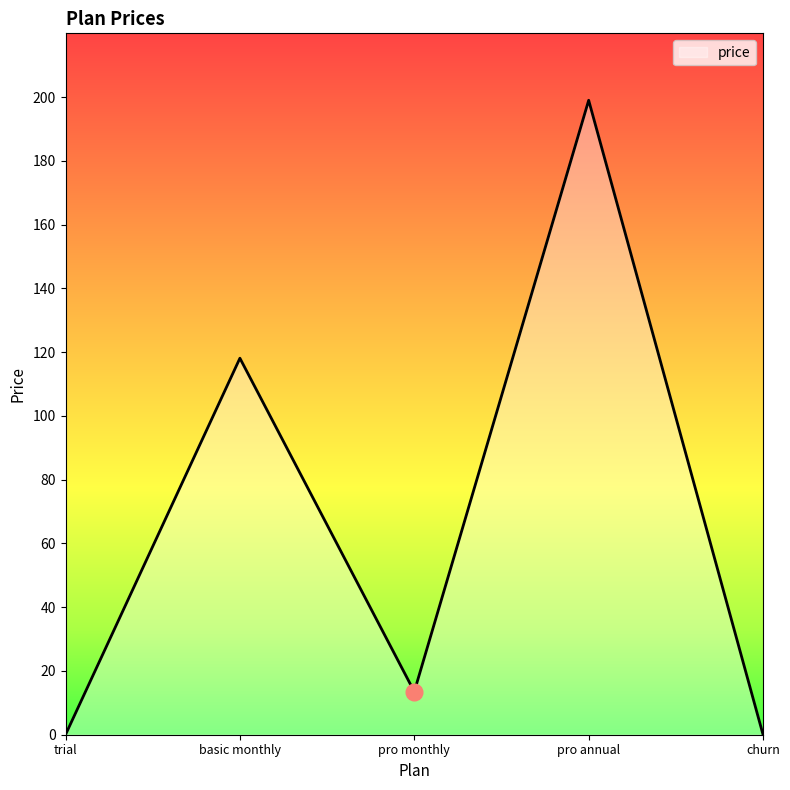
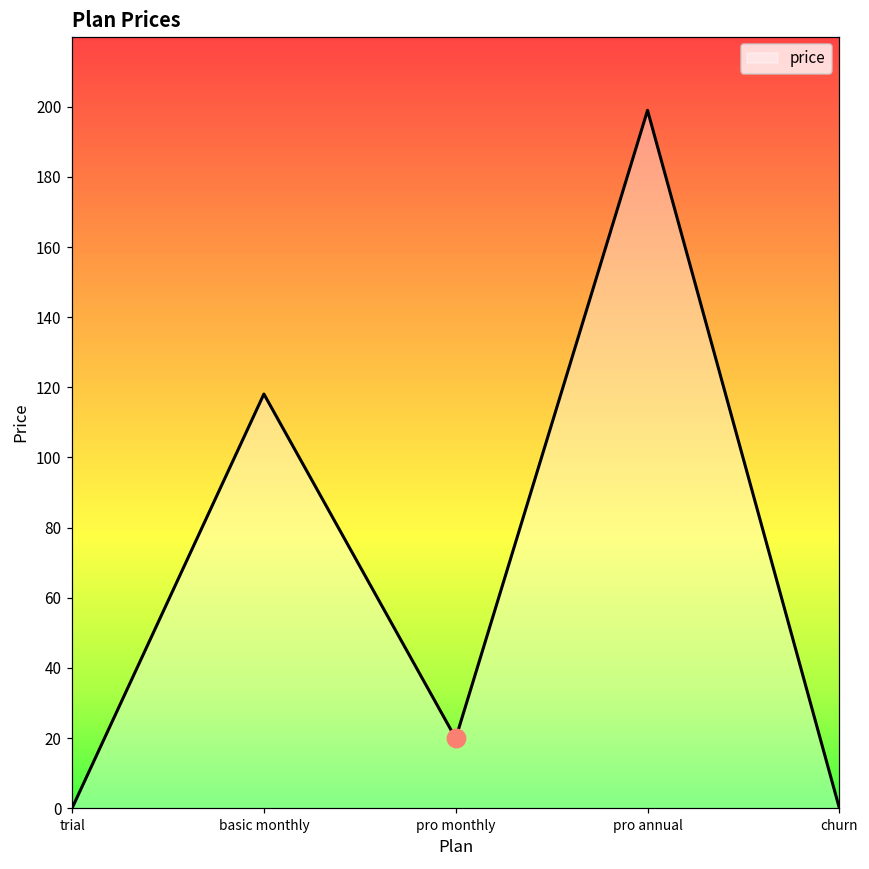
  {
    "price": {
      "trial": 0,
      "basic monthly": 118,
-     "pro monthly": 14,
+     "pro monthly": 20,
      "pro annual": 199,
      "churn": 0
    }
  }
